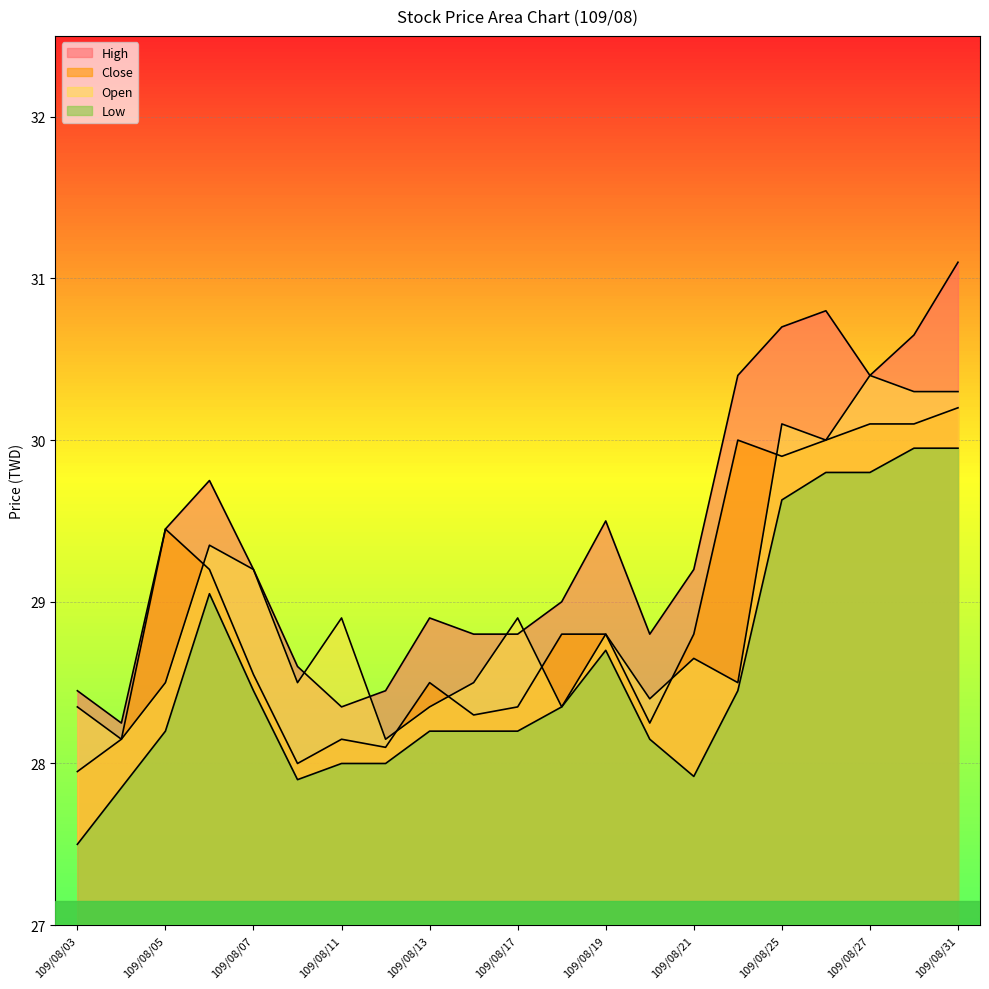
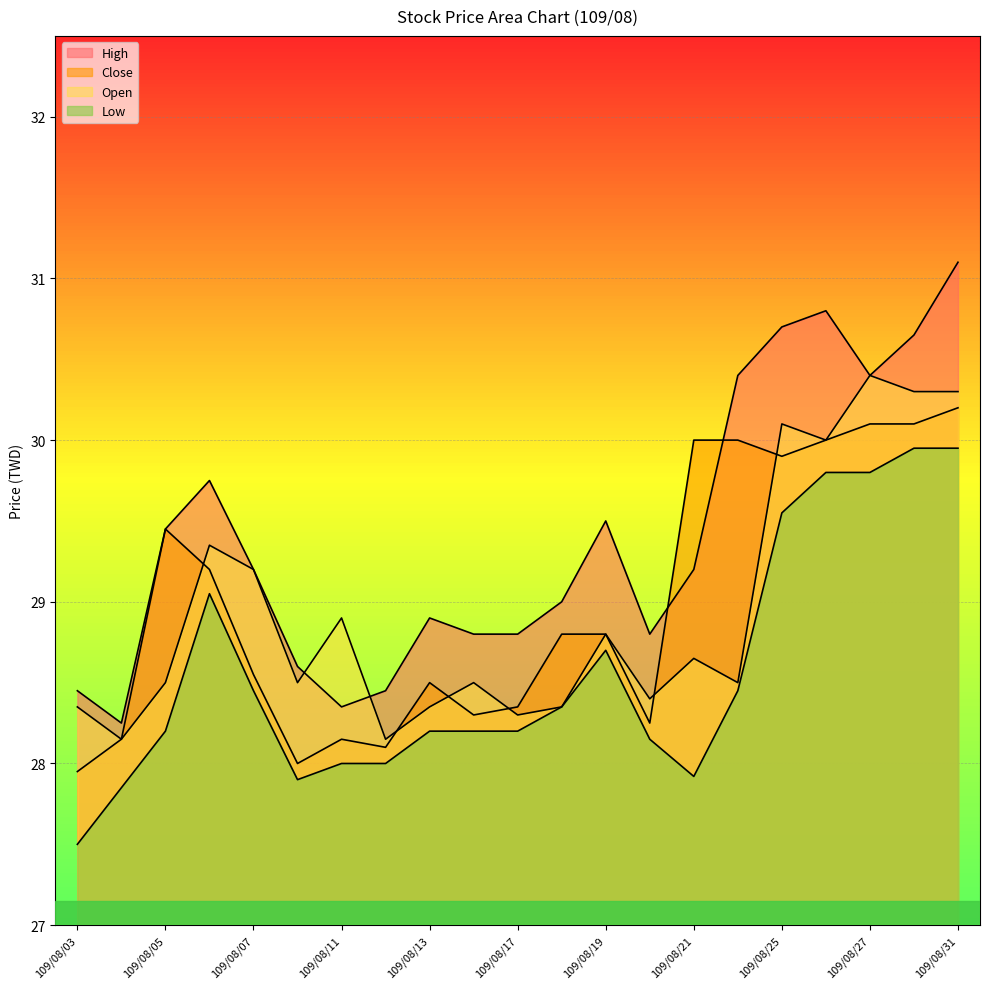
  {
    "High": {
      "109/08/03": 28.45,
      "109/08/11": 28.35,
      "109/08/13": 28.90,
      "109/08/17": 28.80,
      "109/08/19": 29.50,
      "109/08/21": 29.20,
      "109/08/25": 30.70,
      "109/08/31": 31.10
    },
    "Close": {
      "109/08/03": 27.95,
      "109/08/07": 28.55,
      "109/08/11": 28.15,
      "109/08/13": 28.5,
      "109/08/17": 28.35,
-     "109/08/21": 28.8,
+     "109/08/21": 30.0,
      "109/08/25": 29.9,
      "109/08/27": 30.1,
      "109/08/31": 30.2
    },
    "Open": {
      "109/08/03": 28.35,
      "109/08/05": 28.5,
      "109/08/11": 28.9,
      "109/08/13": 28.35,
-     "109/08/17": 28.9,
+     "109/08/17": 28.3,
      "109/08/21": 28.65,
      "109/08/25": 30.1,
      "109/08/31": 30.3
    },
    "Low": {
      "109/08/03": 27.50,
      "109/08/05": 28.20,
      "109/08/07": 28.45,
      "109/08/11": 28.00,
      "109/08/13": 28.20,
      "109/08/17": 28.20,
      "109/08/19": 28.70,
      "109/08/21": 27.92,
-     "109/08/25": 29.63,
+     "109/08/25": 29.55,
      "109/08/27": 29.80,
      "109/08/31": 29.95
    }
  }
